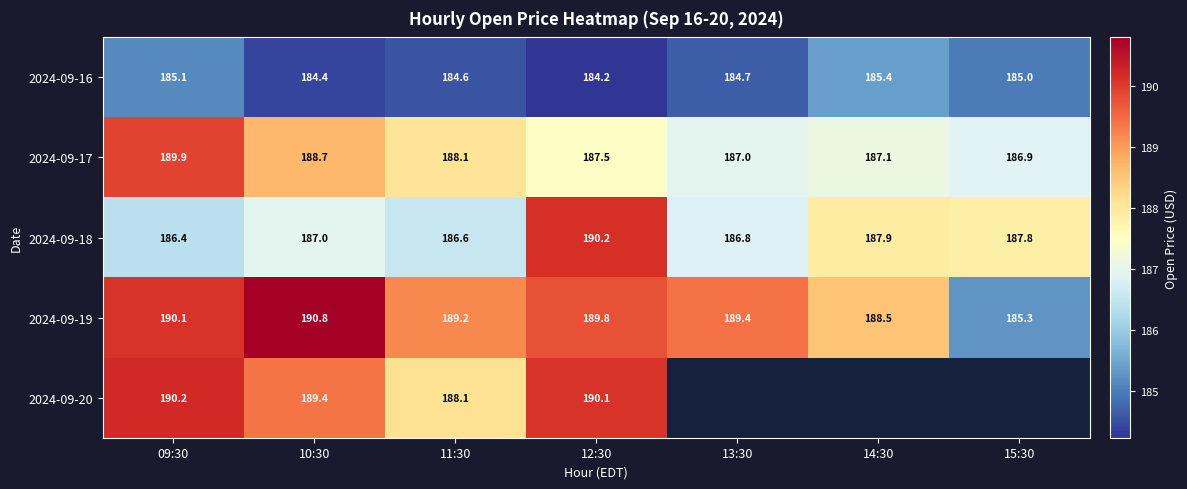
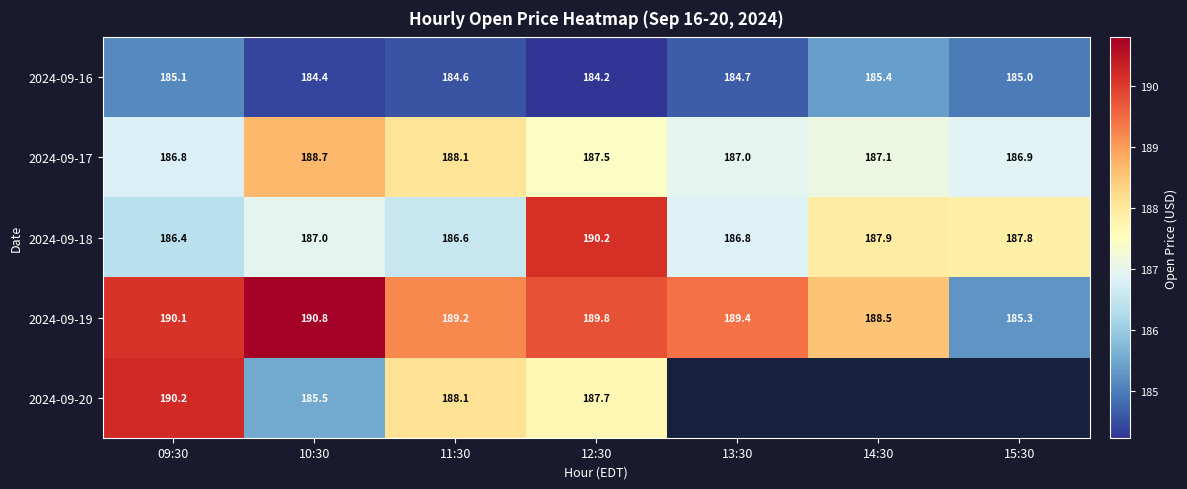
  {
    "2024-09-16": {
      "09:30": 185.1,
      "10:30": 184.4,
      "11:30": 184.6,
      "12:30": 184.2,
      "13:30": 184.7,
      "14:30": 185.4,
      "15:30": 185.0
    },
    "2024-09-17": {
-     "09:30": 189.9,
+     "09:30": 186.8,
      "10:30": 188.7,
      "11:30": 188.1,
      "12:30": 187.5,
      "13:30": 187.0,
      "14:30": 187.1,
      "15:30": 186.9
    },
    "2024-09-18": {
      "09:30": 186.4,
      "10:30": 187.0,
      "11:30": 186.6,
      "12:30": 190.2,
      "13:30": 186.8,
      "14:30": 187.9,
      "15:30": 187.8
    },
    "2024-09-19": {
      "09:30": 190.1,
      "10:30": 190.8,
      "11:30": 189.2,
      "12:30": 189.8,
      "13:30": 189.4,
      "14:30": 188.5,
      "15:30": 185.3
    },
    "2024-09-20": {
      "09:30": 190.2,
-     "10:30": 189.4,
+     "10:30": 185.5,
      "11:30": 188.1,
-     "12:30": 190.1
+     "12:30": 187.7
    }
  }
